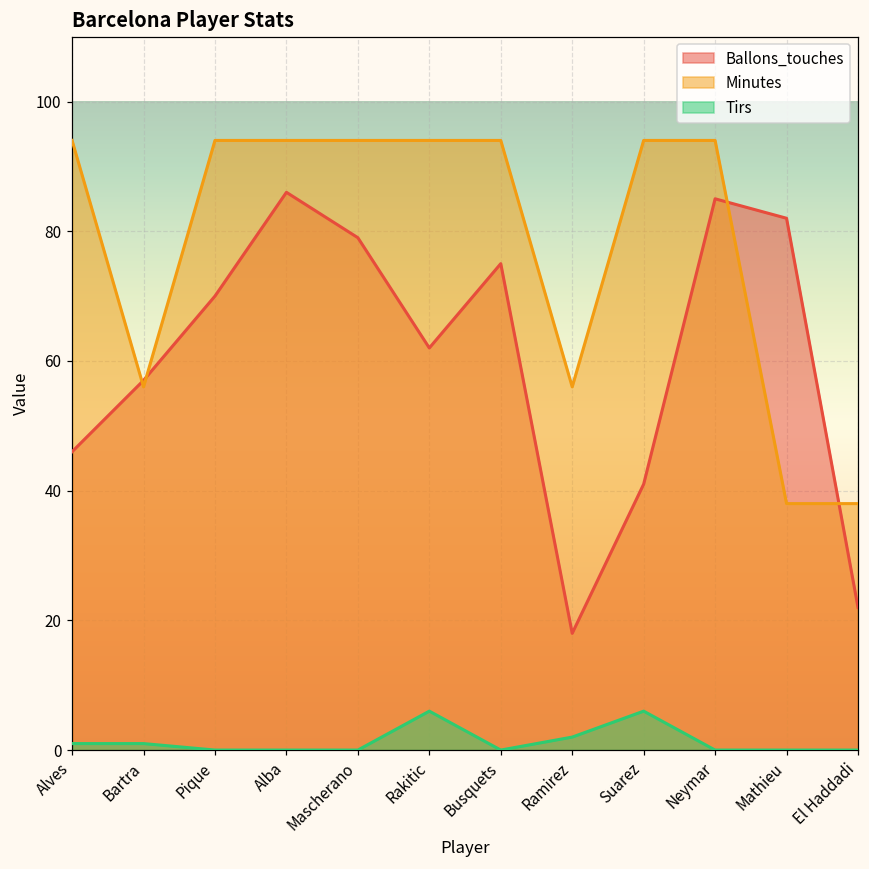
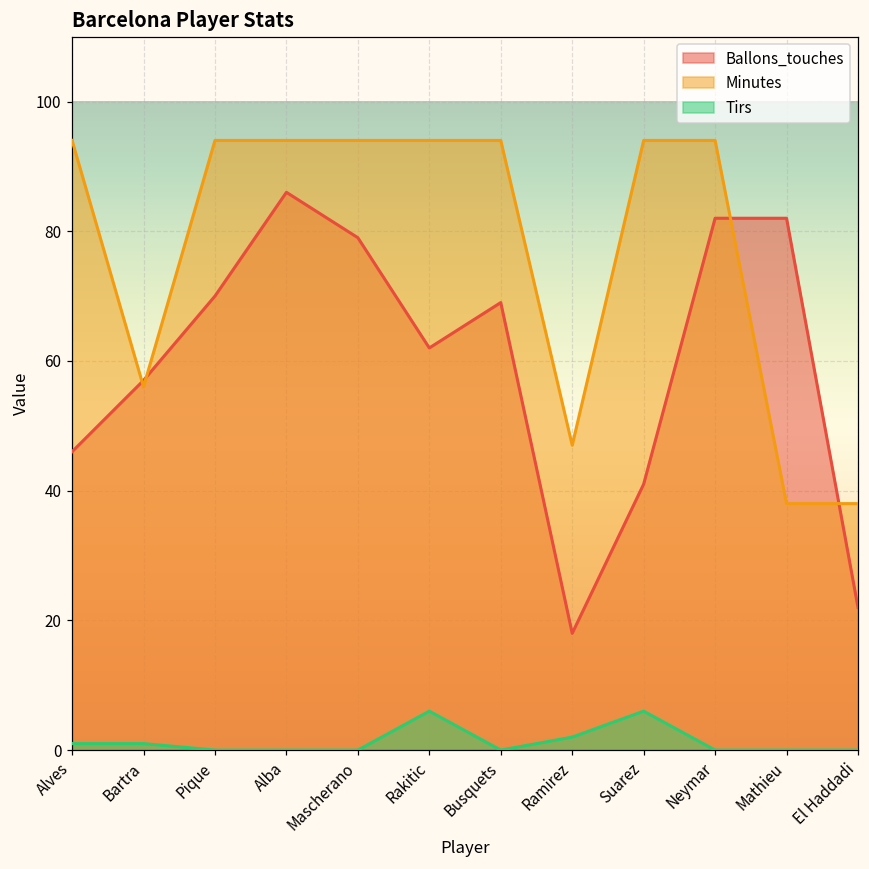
  {
    "Ballons_touches": {
      "Alves": 46,
      "Bartra": 57,
      "Pique": 70,
      "Alba": 86,
      "Mascherano": 79,
      "Rakitic": 62,
-     "Busquets": 75,
+     "Busquets": 69,
      "Ramirez": 18,
      "Suarez": 41,
-     "Neymar": 85,
+     "Neymar": 82,
      "Mathieu": 82,
      "El Haddadi": 22
    },
    "Minutes": {
      "Alves": 94,
      "Bartra": 56,
      "Pique": 94,
      "Alba": 94,
      "Mascherano": 94,
      "Rakitic": 94,
      "Busquets": 94,
-     "Ramirez": 56,
+     "Ramirez": 47,
      "Suarez": 94,
      "Neymar": 94,
      "Mathieu": 38,
      "El Haddadi": 38
    },
    "Tirs": {
      "Alves": 1,
      "Bartra": 1,
      "Pique": 0,
      "Alba": 0,
      "Mascherano": 0,
      "Rakitic": 6,
      "Busquets": 0,
      "Ramirez": 2,
      "Suarez": 6,
      "Neymar": 0,
      "Mathieu": 0,
      "El Haddadi": 0
    }
  }
